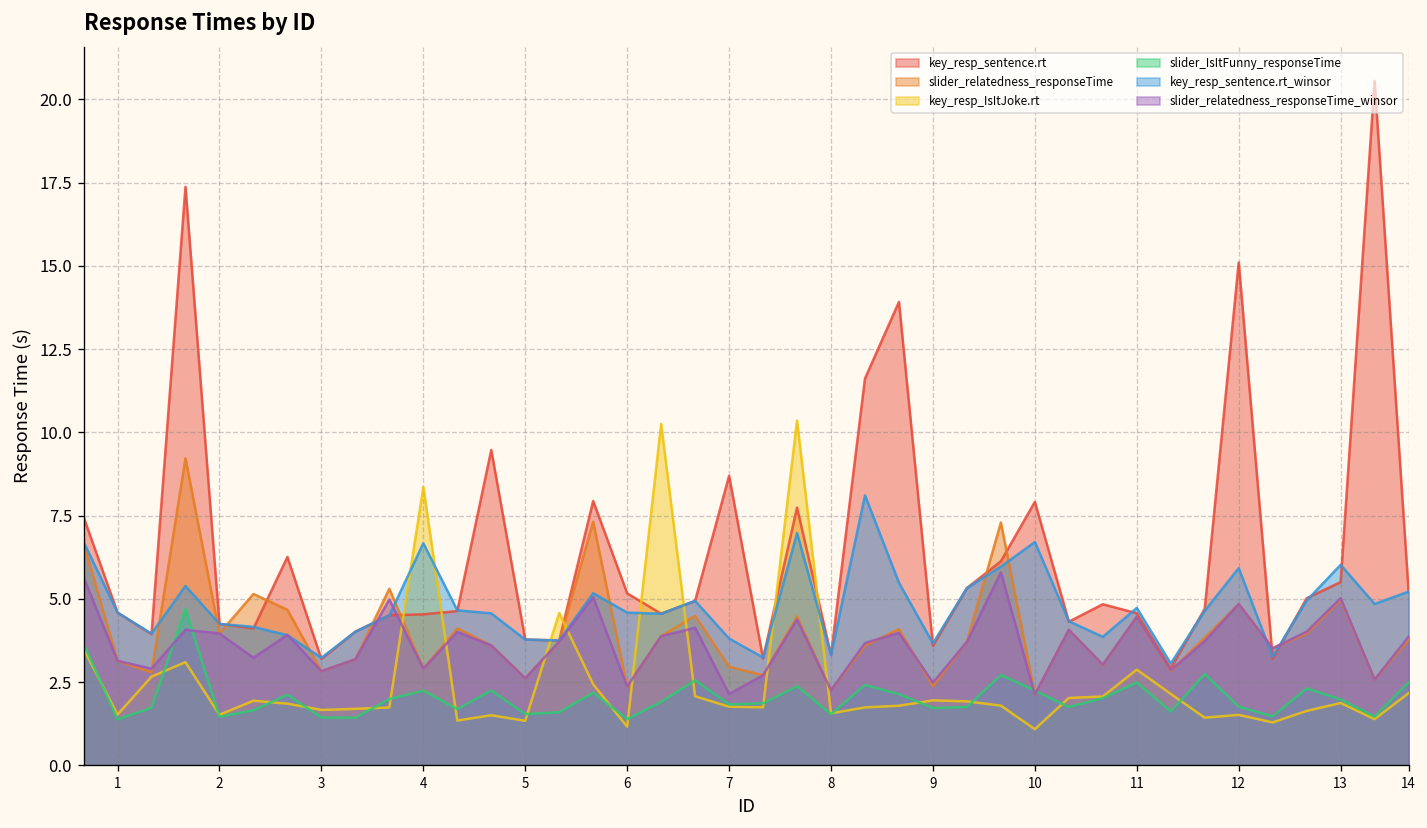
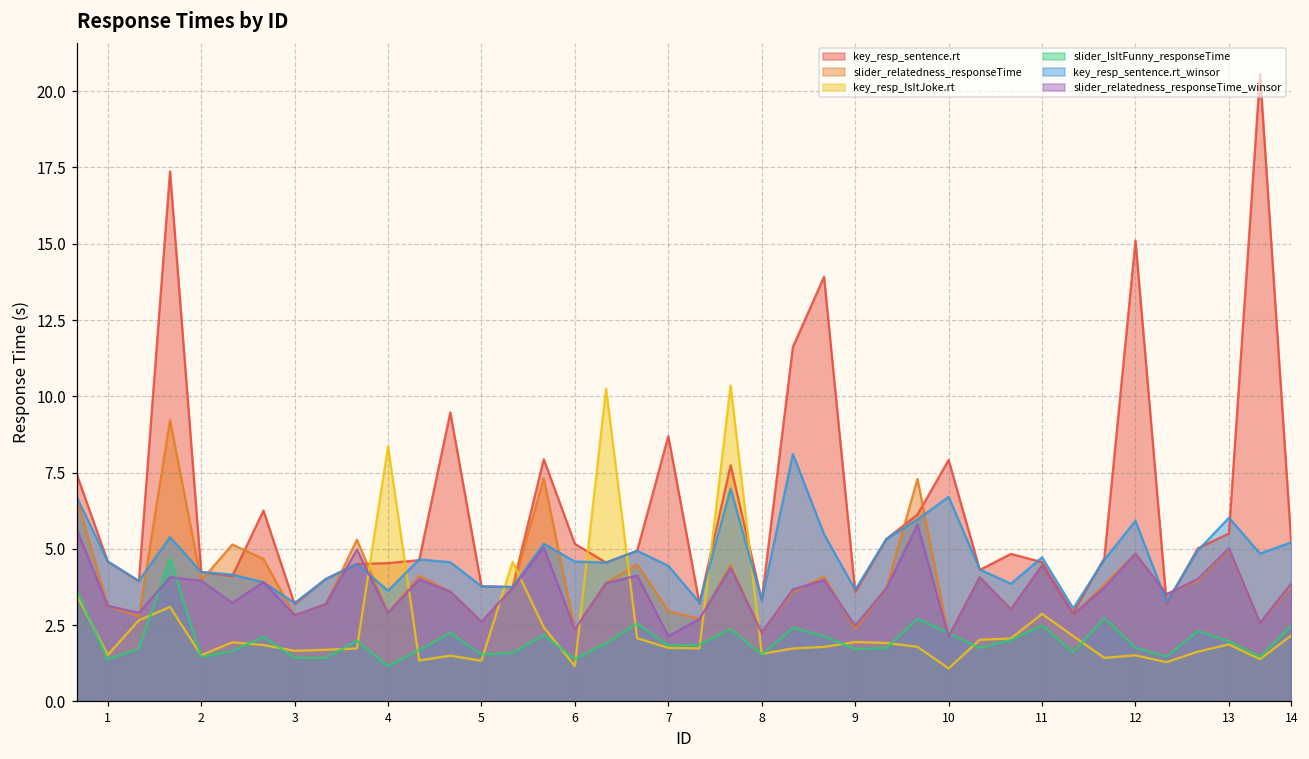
  {
    "slider_IsItFunny_responseTime": {
      "1": 1.4,
-     "4": 2.2,
+     "4": 1.2,
      "10": 2.2,
      "13": 2.0
    },
    "key_resp_sentence.rt_winsor": {
-     "4": 6.7,
-     "7": 3.8,
+     "4": 3.6,
+     "7": 4.4,
      "10": 6.7,
      "13": 6.0
    },
    "slider_relatedness_responseTime_winsor": {
      "7": 2.1
    }
  }
